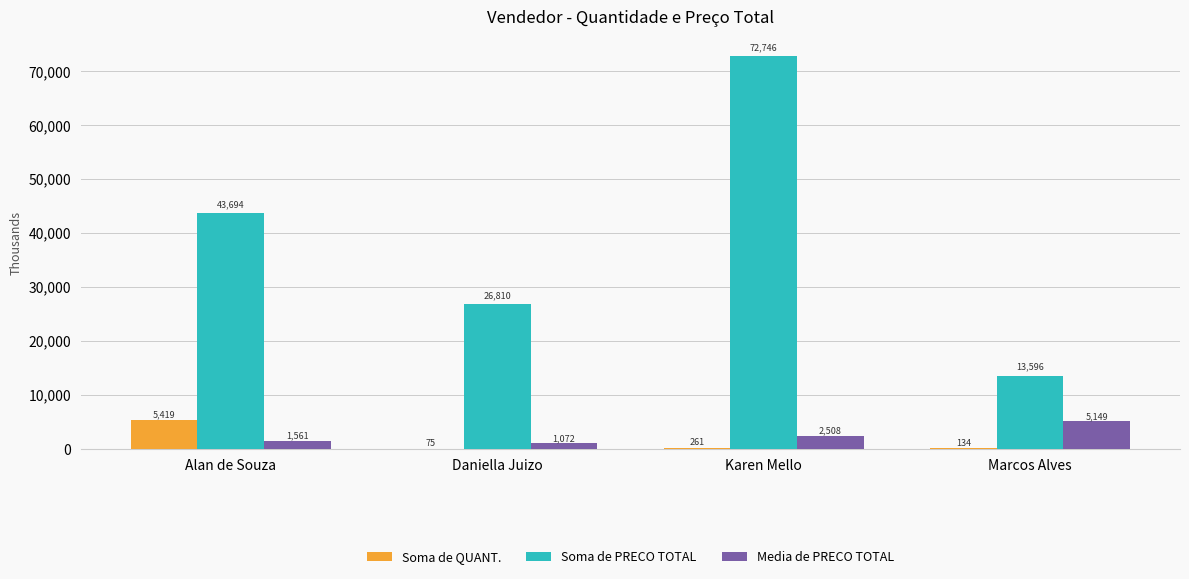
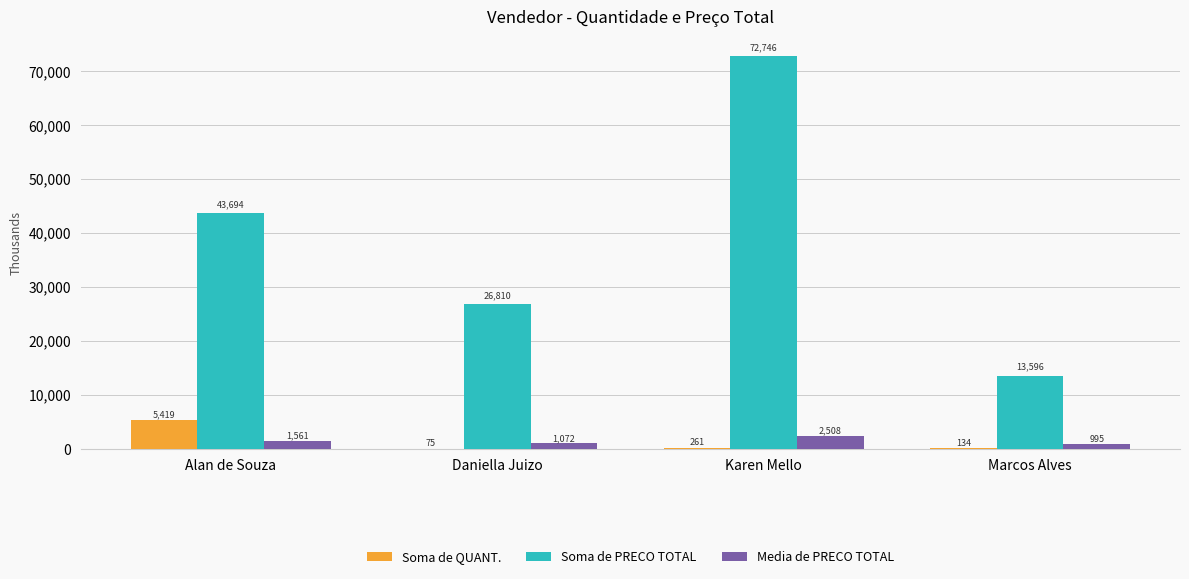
  {
    "Soma de QUANT.": {
      "Alan de Souza": "5,419",
      "Daniella Juizo": "75",
      "Karen Mello": "261",
      "Marcos Alves": "134"
    },
    "Soma de PRECO TOTAL": {
      "Alan de Souza": "43,694",
      "Daniella Juizo": "26,810",
      "Karen Mello": "72,746",
      "Marcos Alves": "13,596"
    },
    "Media de PRECO TOTAL": {
      "Alan de Souza": "1,561",
      "Daniella Juizo": "1,072",
      "Karen Mello": "2,508",
-     "Marcos Alves": "5,149"
+     "Marcos Alves": "995"
    }
  }
